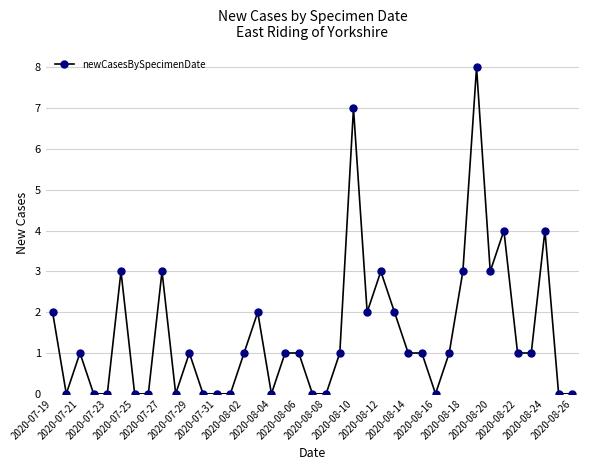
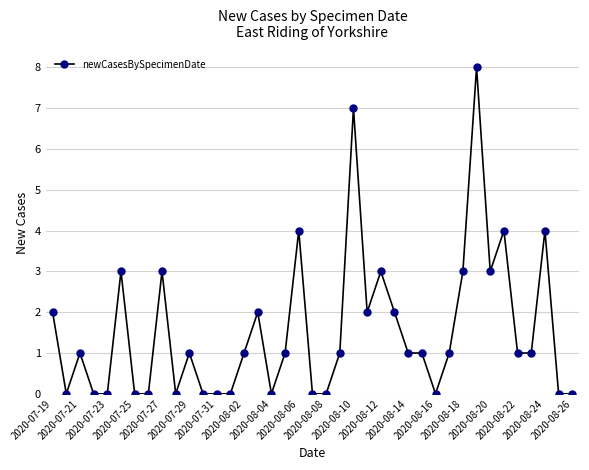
  {
    "2020-07-19": 2,
    "2020-07-21": 1,
    "2020-07-23": 0,
    "2020-07-25": 0,
    "2020-07-27": 3,
    "2020-07-29": 1,
    "2020-07-31": 0,
    "2020-08-02": 1,
    "2020-08-04": 0,
-   "2020-08-06": 1,
+   "2020-08-06": 4,
    "2020-08-08": 0,
    "2020-08-10": 7,
    "2020-08-12": 3,
    "2020-08-14": 1,
    "2020-08-16": 0,
    "2020-08-18": 3,
    "2020-08-20": 3,
    "2020-08-22": 1,
    "2020-08-24": 4,
    "2020-08-26": 0
  }
